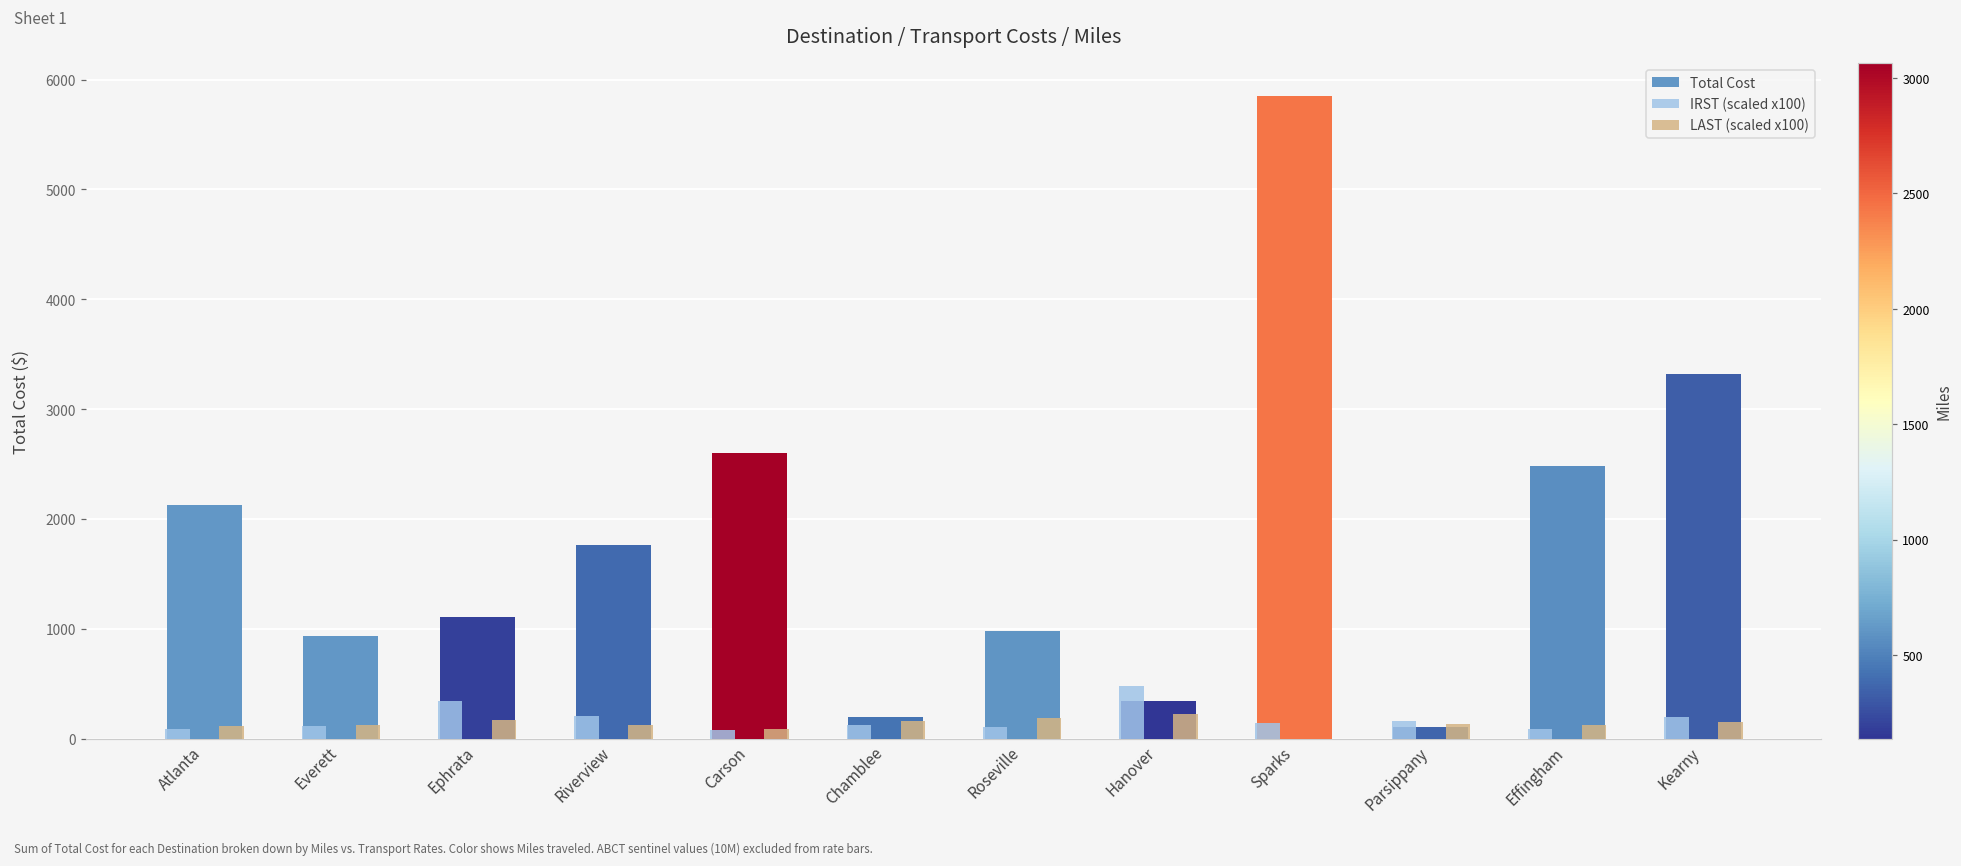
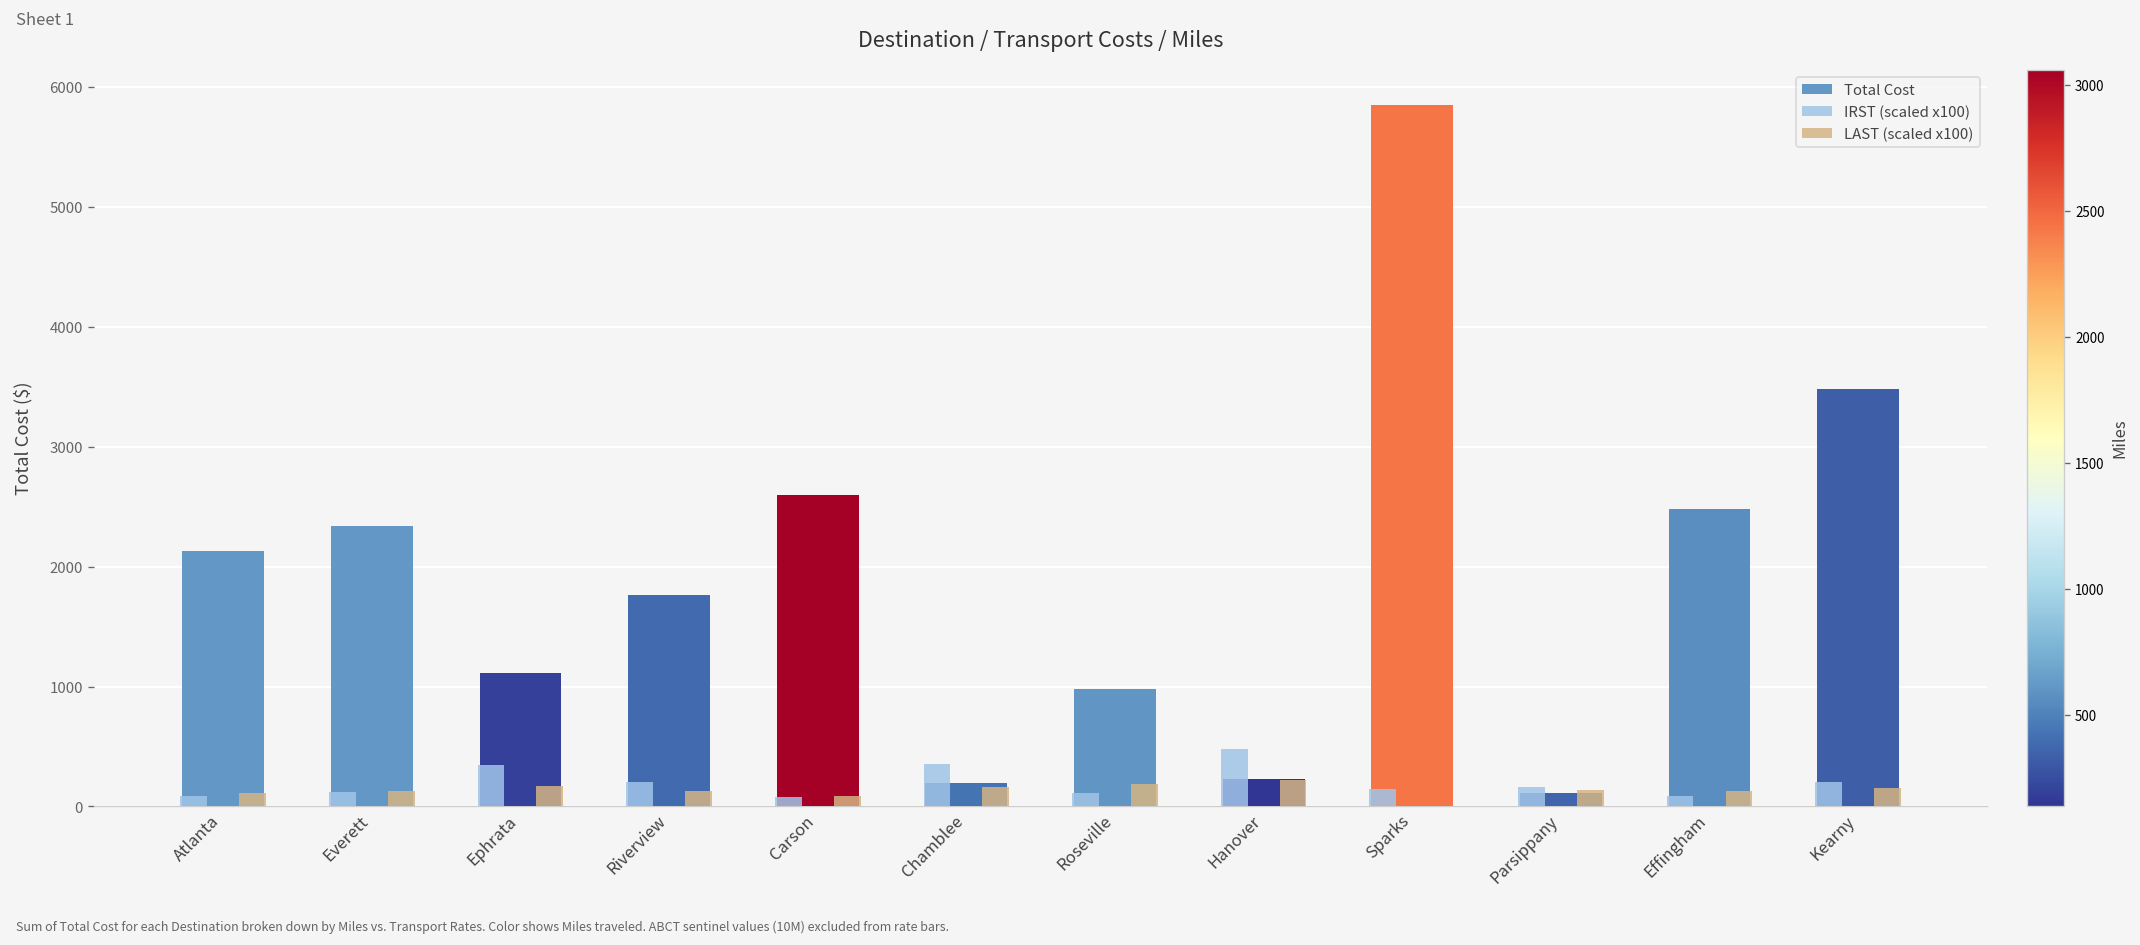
  {
    "Total Cost": {
      "Atlanta": 2100,
-     "Everett": 900,
+     "Everett": 2300,
      "Ephrata": 1100,
      "Riverview": 1800,
      "Carson": 2600,
      "Chamblee": 200,
      "Roseville": 1000,
-     "Hanover": 300,
+     "Hanover": 200,
      "Sparks": 5900,
      "Parsippany": 100,
      "Effingham": 2500,
-     "Kearny": 3300
+     "Kearny": 3500
    },
    "IRST (scaled x100)": {
-     "Chamblee": 100,
+     "Chamblee": 400,
      "Hanover": 500,
      "Parsippany": 200
    },
    "LAST (scaled x100)": {
      "Sparks": 0,
      "Parsippany": 100
    }
  }
